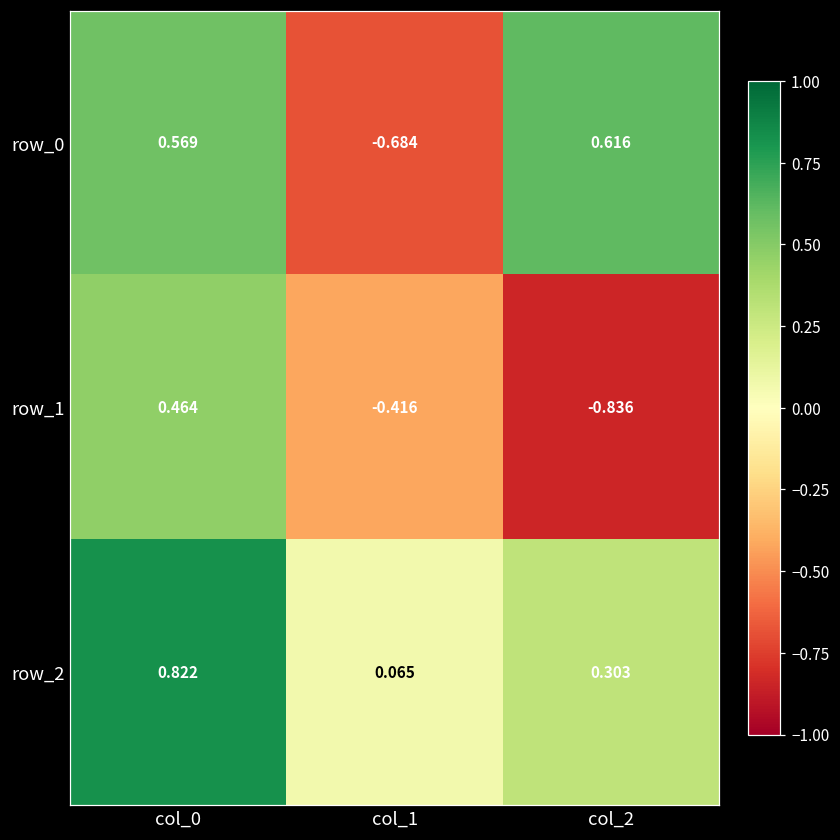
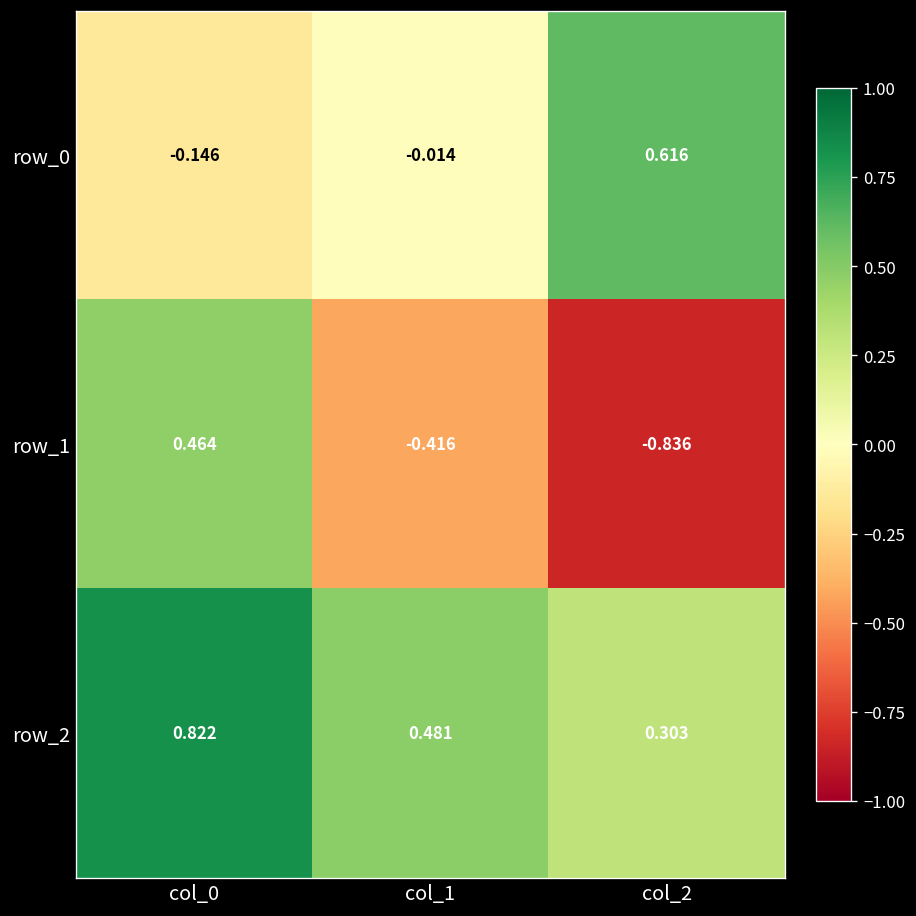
  {
    "row_0": {
-     "col_0": 0.569,
-     "col_1": -0.684,
+     "col_0": -0.146,
+     "col_1": -0.014,
      "col_2": 0.616
    },
    "row_1": {
      "col_0": 0.464,
      "col_1": -0.416,
      "col_2": -0.836
    },
    "row_2": {
      "col_0": 0.822,
-     "col_1": 0.065,
+     "col_1": 0.481,
      "col_2": 0.303
    }
  }
